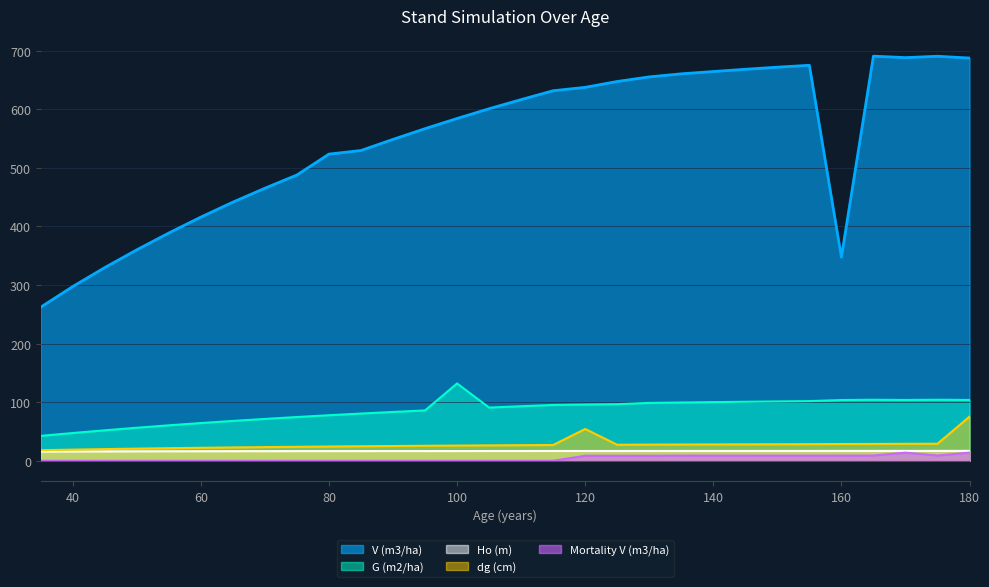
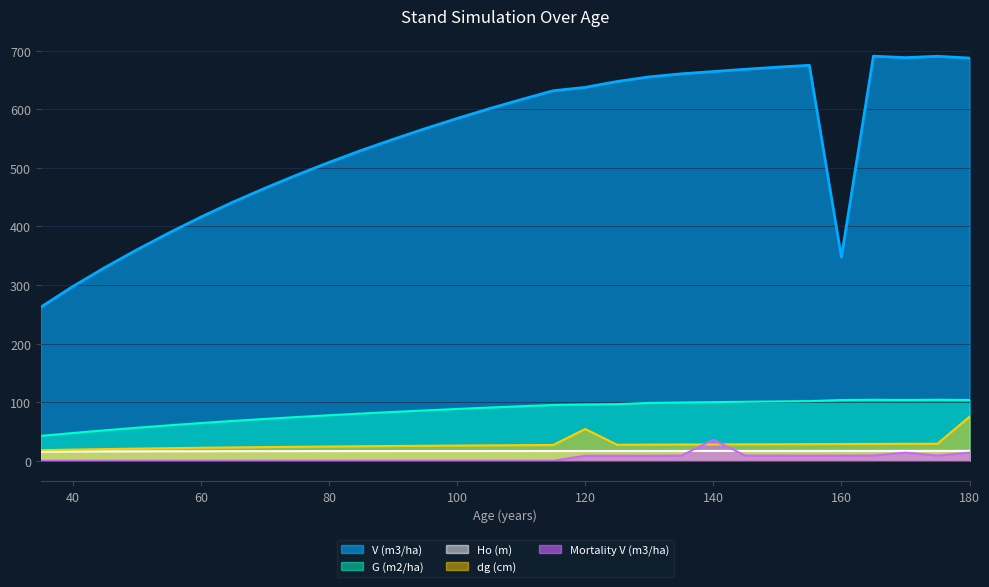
  {
    "V (m3/ha)": {
      "40": 300,
      "60": 420,
-     "80": 520,
+     "80": 510,
      "100": 580,
      "120": 640,
      "140": 660,
      "160": 350,
      "180": 690
    },
    "G (m2/ha)": {
      "40": 50,
      "60": 60,
      "80": 80,
-     "100": 130,
+     "100": 90,
      "120": 100,
      "140": 100,
      "160": 100,
      "180": 100
    },
    "Ho (m)": {
      "60": 20,
      "80": 20,
      "100": 20,
      "120": 20,
      "140": 20,
      "160": 20
    },
    "dg (cm)": {
      "60": 20,
      "80": 20,
      "100": 30,
      "120": 50,
      "140": 30,
      "160": 30,
      "180": 80
    },
    "Mortality V (m3/ha)": {
      "40": 0,
      "60": 0,
      "80": 0,
      "100": 0,
      "120": 10,
-     "140": 10,
+     "140": 40,
      "160": 10
    }
  }
